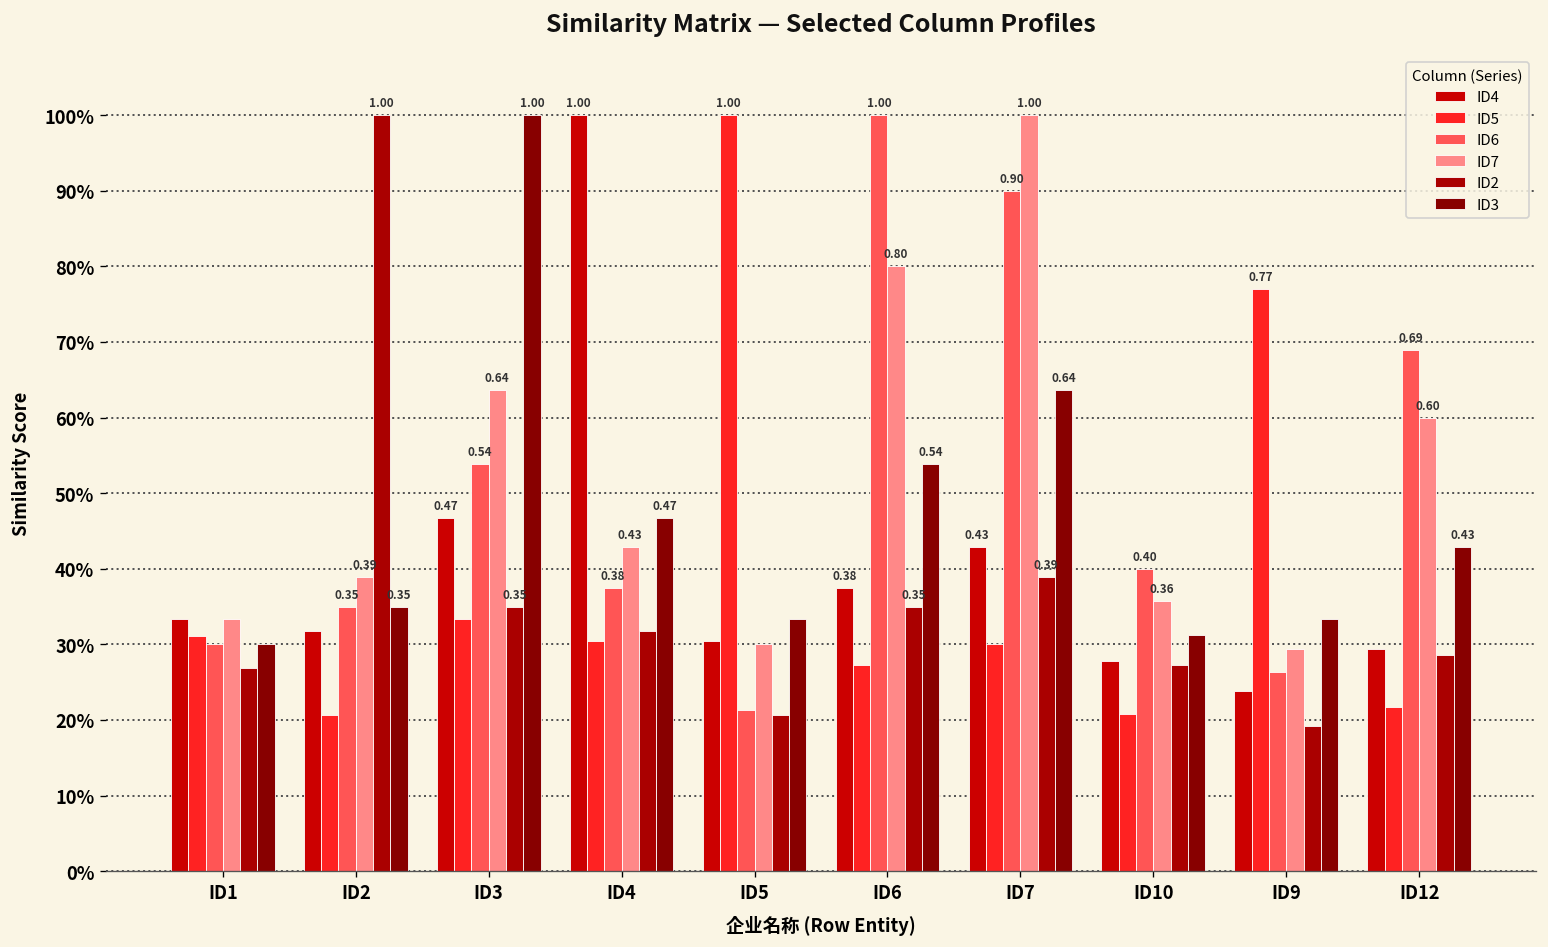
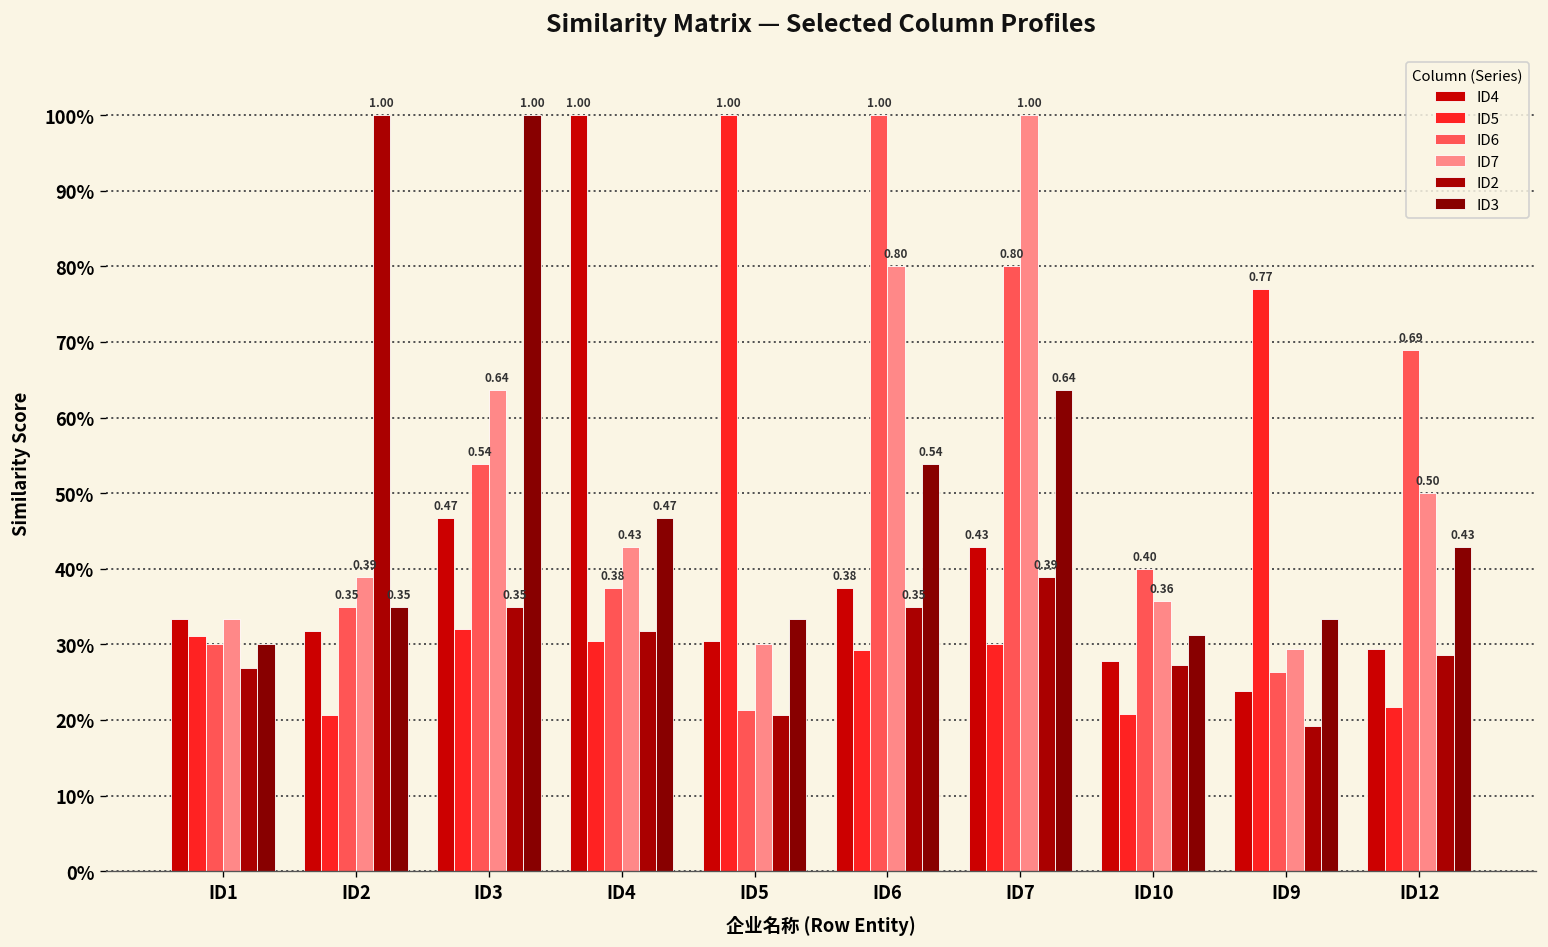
  {
    "ID5": {
      "ID1": "31%",
      "ID2": "21%",
-     "ID3": "33%",
+     "ID3": "32%",
      "ID4": "30%",
-     "ID6": "27%",
+     "ID6": "29%",
      "ID7": "30%",
      "ID10": "21%",
      "ID12": "22%"
    },
    "ID6": {
      "ID2": "0.35",
      "ID3": "0.54",
      "ID4": "0.38",
      "ID6": "1.00",
-     "ID7": "0.90",
+     "ID7": "0.80",
      "ID10": "0.40",
      "ID12": "0.69"
    },
    "ID7": {
      "ID2": "0.39",
      "ID3": "0.64",
      "ID4": "0.43",
      "ID6": "0.80",
      "ID7": "1.00",
      "ID10": "0.36",
-     "ID12": "0.60"
+     "ID12": "0.50"
    }
  }
